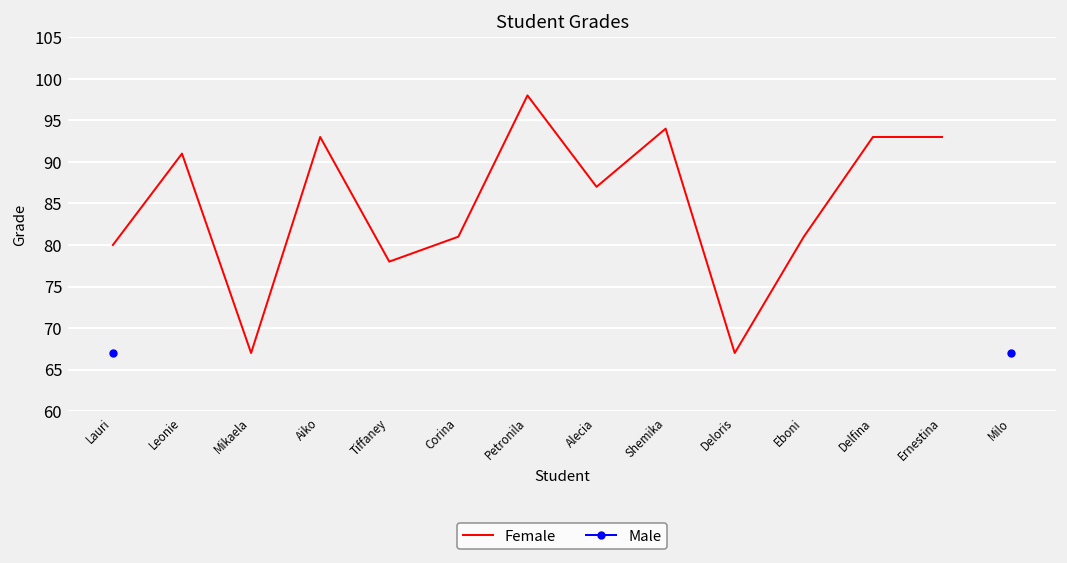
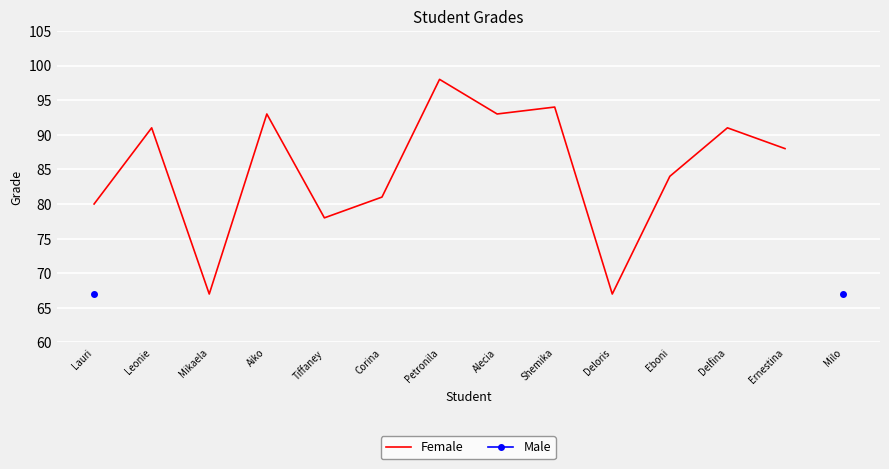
  {
    "Female": {
      "Lauri": 80,
      "Leonie": 91,
      "Mikaela": 67,
      "Aiko": 93,
      "Tiffaney": 78,
      "Corina": 81,
      "Petronila": 98,
-     "Alecia": 87,
+     "Alecia": 93,
      "Shemika": 94,
      "Deloris": 67,
-     "Eboni": 81,
-     "Delfina": 93,
-     "Ernestina": 93
+     "Eboni": 84,
+     "Delfina": 91,
+     "Ernestina": 88
    }
  }
